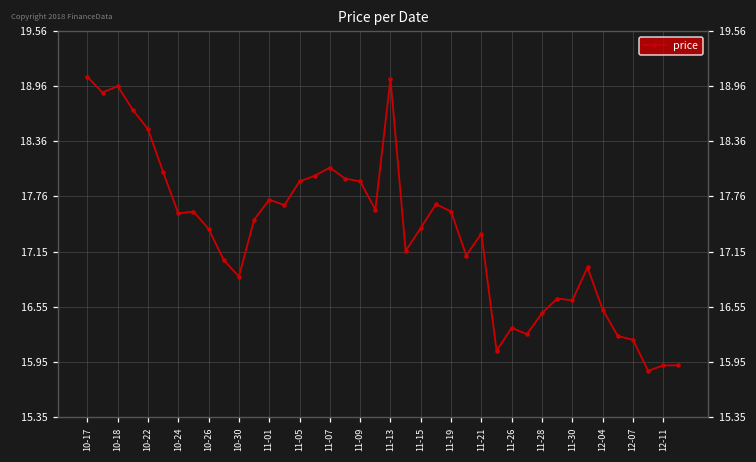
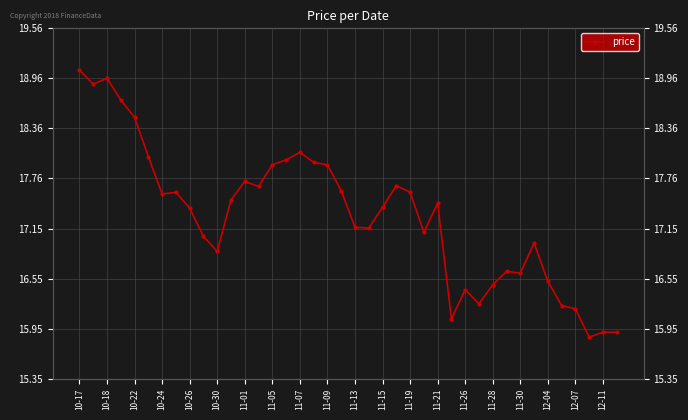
  {
    "10-17": 19.1,
    "10-18": 19.0,
    "10-22": 18.5,
    "10-24": 17.6,
    "10-26": 17.4,
    "10-30": 16.9,
    "11-01": 17.7,
    "11-05": 17.9,
    "11-07": 18.1,
    "11-09": 17.9,
-   "11-13": 19.0,
+   "11-13": 17.2,
    "11-15": 17.4,
    "11-19": 17.6,
-   "11-21": 17.4,
-   "11-26": 16.3,
+   "11-21": 17.5,
+   "11-26": 16.4,
    "11-28": 16.5,
    "11-30": 16.6,
    "12-04": 16.5,
    "12-07": 16.2,
    "12-11": 15.9
  }
